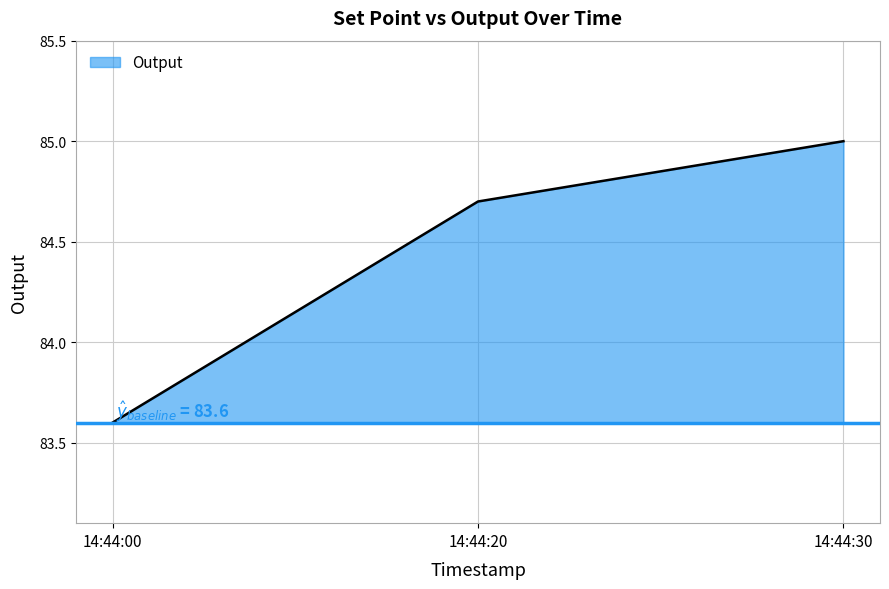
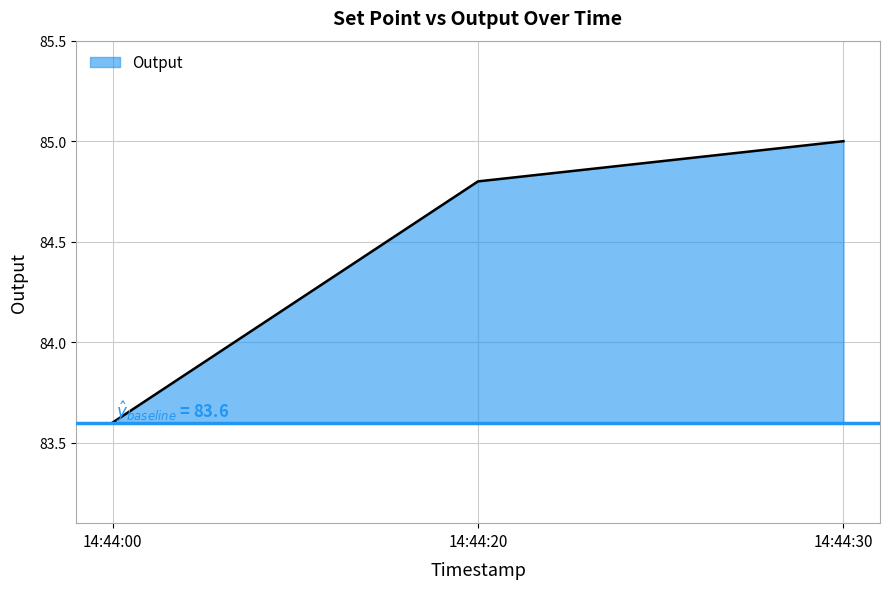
  {
    "14:44:00": 83.6,
-   "14:44:20": 84.7,
+   "14:44:20": 84.8,
    "14:44:30": 85.0
  }
